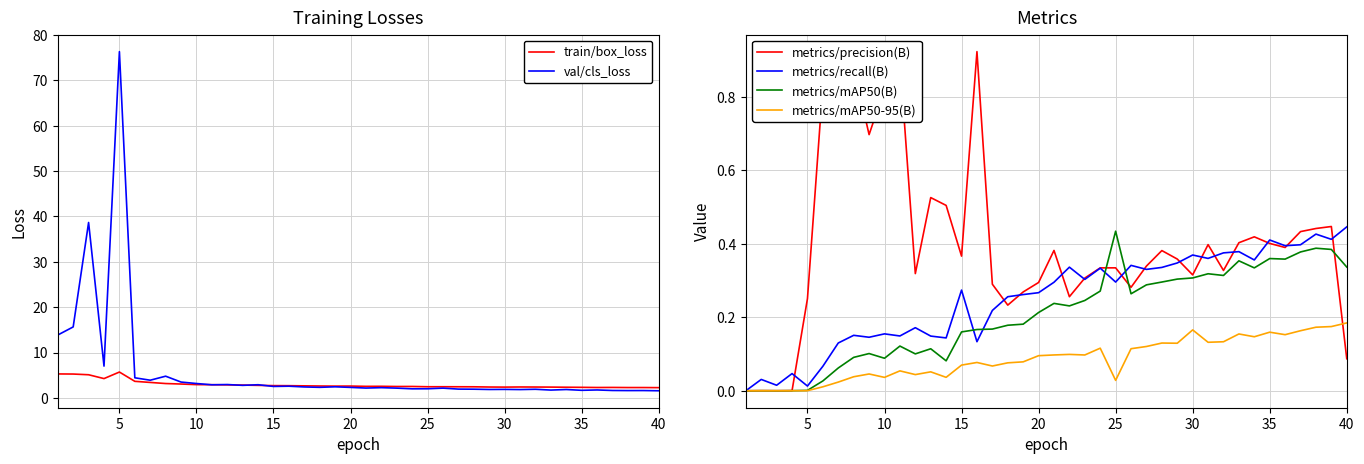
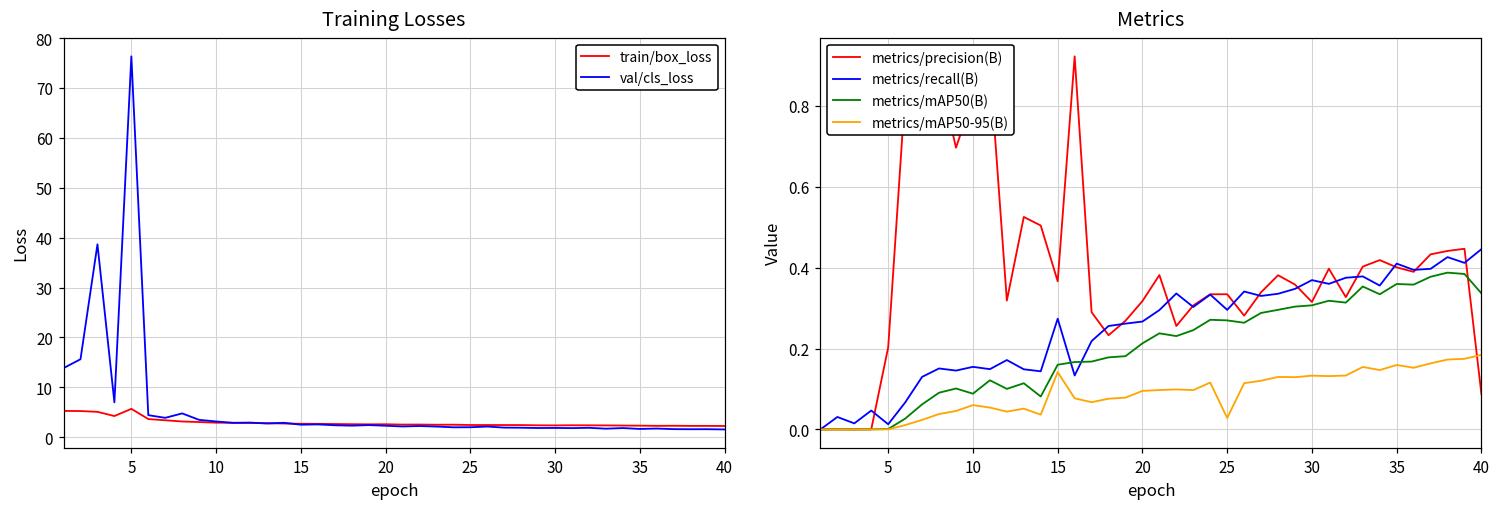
  {
    "Training Losses": {
      "train/box_loss": {
        "5": 6,
        "35": 2,
        "40": 2
      },
      "val/cls_loss": {
        "5": 76,
        "35": 2,
        "40": 2
      }
    },
    "Metrics": {
      "metrics/precision(B)": {
-       "5": 0.25,
+       "5": 0.20,
        "15": 0.37,
-       "20": 0.29,
+       "20": 0.32,
        "25": 0.33,
        "30": 0.32,
        "35": 0.40,
        "40": 0.09
      },
      "metrics/recall(B)": {
        "5": 0.01,
        "10": 0.15,
        "15": 0.27,
        "20": 0.27,
        "25": 0.30,
        "30": 0.37,
        "35": 0.41,
        "40": 0.45
      },
      "metrics/mAP50(B)": {
        "10": 0.09,
        "15": 0.16,
        "20": 0.21,
-       "25": 0.43,
+       "25": 0.27,
        "30": 0.31,
        "35": 0.36,
        "40": 0.34
      },
      "metrics/mAP50-95(B)": {
-       "10": 0.04,
-       "15": 0.07,
+       "10": 0.06,
+       "15": 0.14,
        "20": 0.10,
        "25": 0.03,
-       "30": 0.17,
+       "30": 0.13,
        "35": 0.16,
        "40": 0.18
      }
    }
  }
